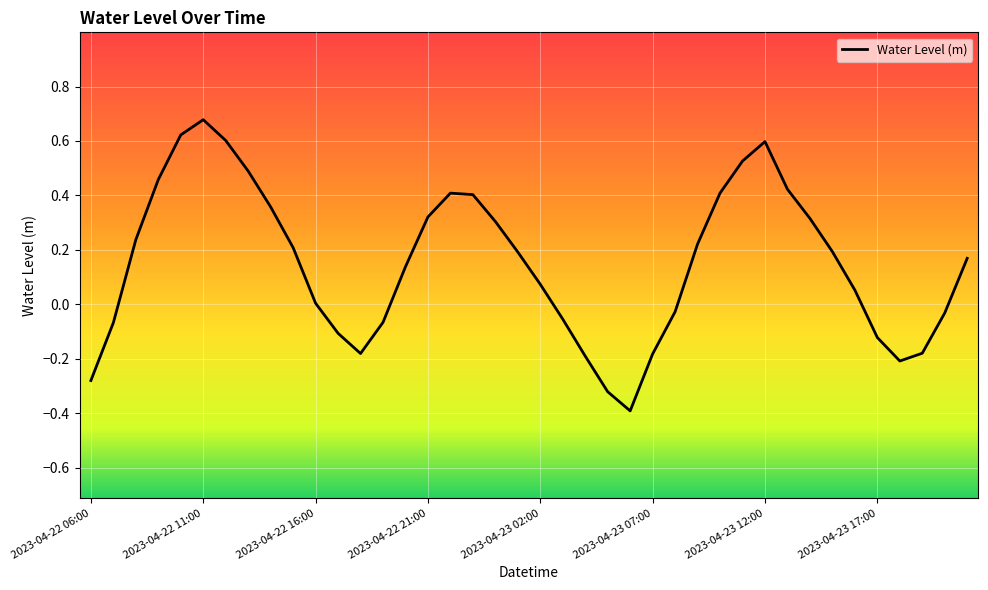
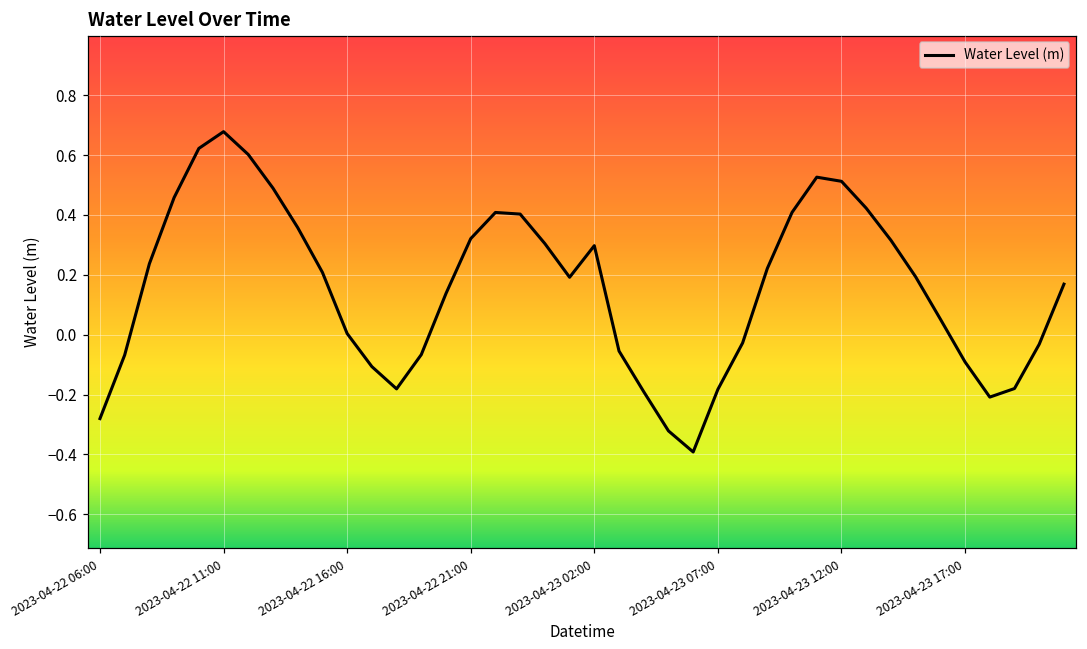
  {
    "2023-04-22 06:00": -0.28,
    "2023-04-22 11:00": 0.68,
    "2023-04-22 16:00": 0.00,
    "2023-04-22 21:00": 0.32,
-   "2023-04-23 02:00": 0.07,
+   "2023-04-23 02:00": 0.30,
    "2023-04-23 07:00": -0.18,
-   "2023-04-23 12:00": 0.60,
-   "2023-04-23 17:00": -0.12
+   "2023-04-23 12:00": 0.51,
+   "2023-04-23 17:00": -0.09
  }
